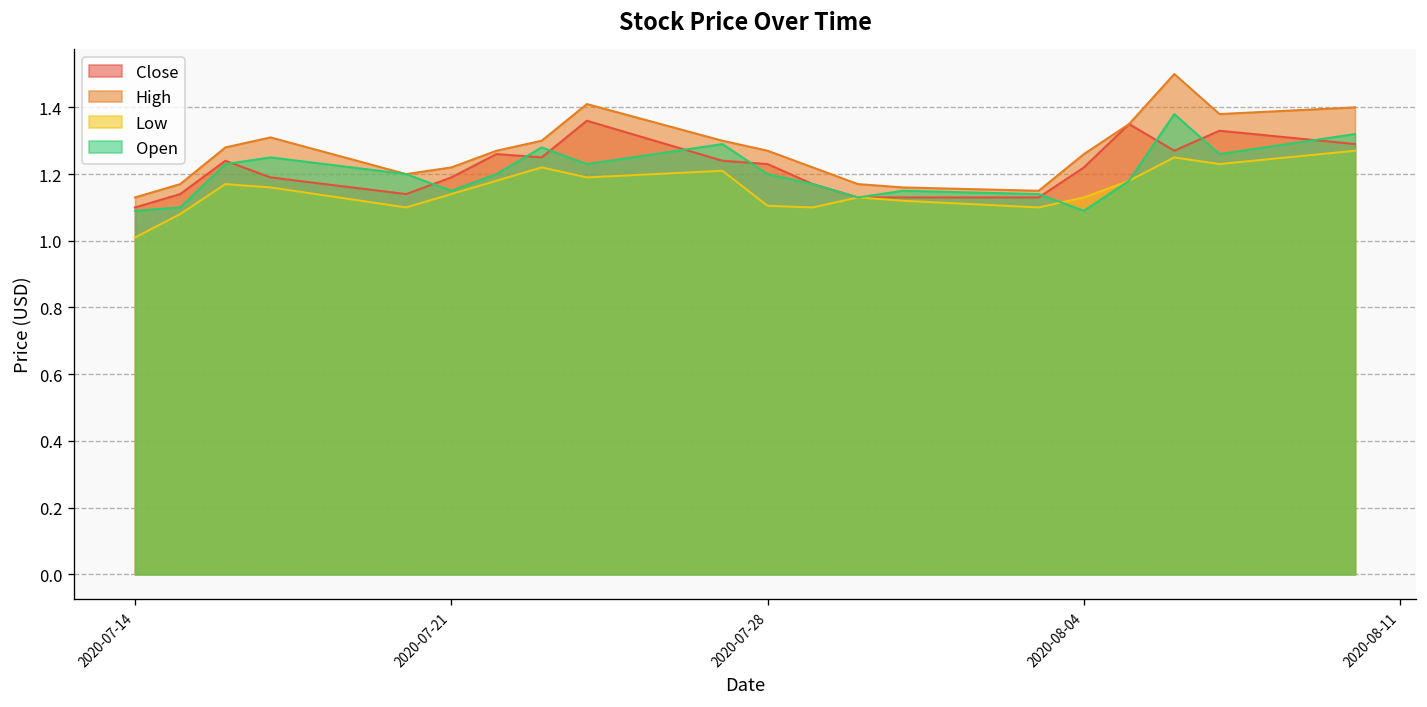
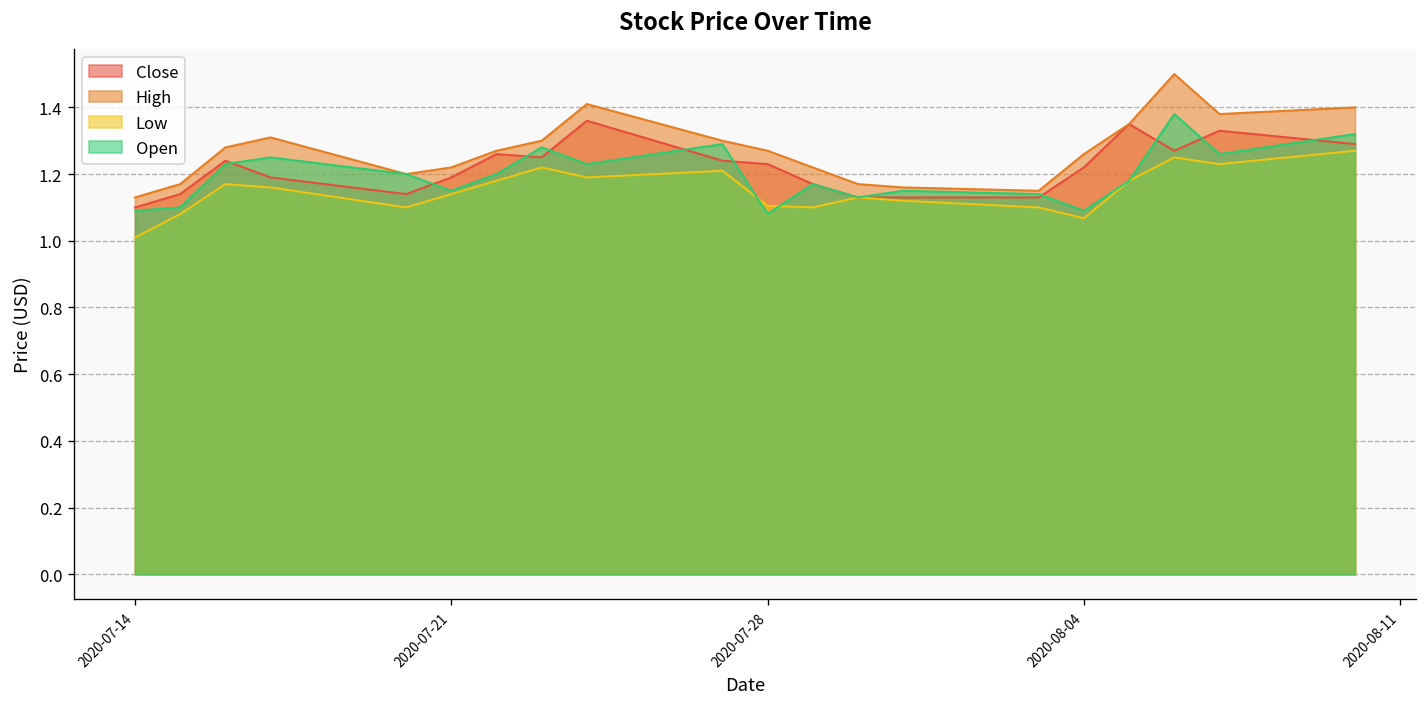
  {
    "Low": {
      "2020-07-14": 1.01,
      "2020-07-21": 1.14,
      "2020-07-28": 1.10,
-     "2020-08-04": 1.13
+     "2020-08-04": 1.07
    },
    "Open": {
      "2020-07-14": 1.09,
      "2020-07-21": 1.15,
-     "2020-07-28": 1.20,
+     "2020-07-28": 1.08,
      "2020-08-04": 1.09
    }
  }
